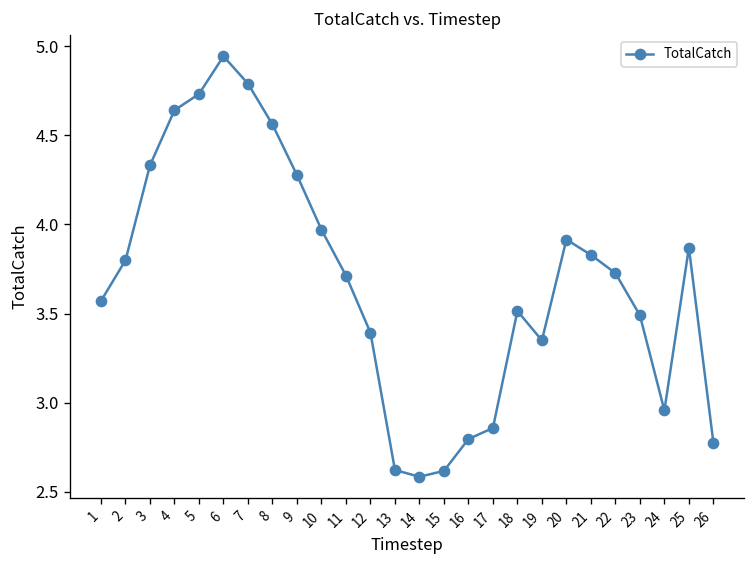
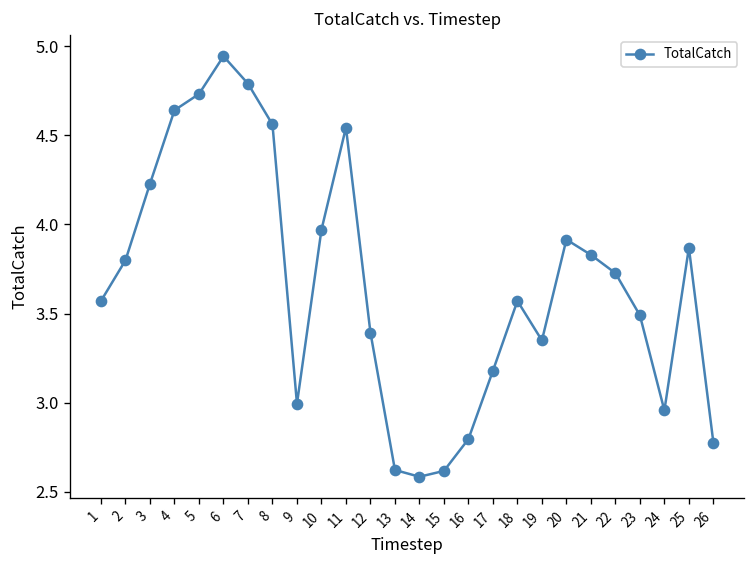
  {
    "1": 3.57,
    "2": 3.80,
-   "3": 4.33,
+   "3": 4.23,
    "4": 4.64,
    "5": 4.73,
    "6": 4.94,
    "7": 4.79,
    "8": 4.56,
-   "9": 4.28,
+   "9": 2.99,
    "10": 3.97,
-   "11": 3.71,
+   "11": 4.54,
    "12": 3.39,
    "13": 2.62,
    "14": 2.58,
    "15": 2.62,
    "16": 2.80,
-   "17": 2.86,
-   "18": 3.51,
+   "17": 3.18,
+   "18": 3.57,
    "19": 3.35,
    "20": 3.92,
    "21": 3.83,
    "22": 3.73,
    "23": 3.49,
    "24": 2.96,
    "25": 3.87,
    "26": 2.78
  }
